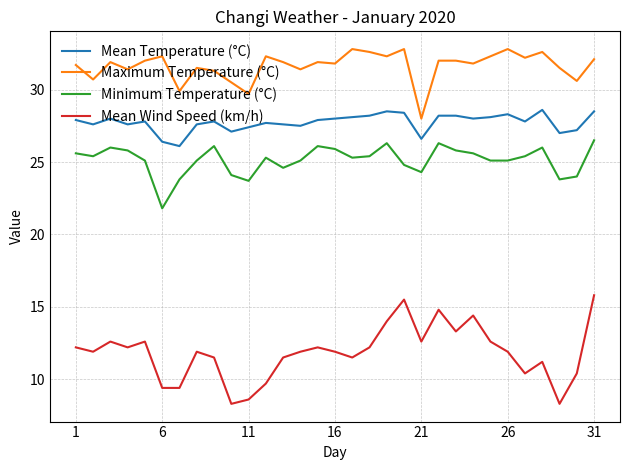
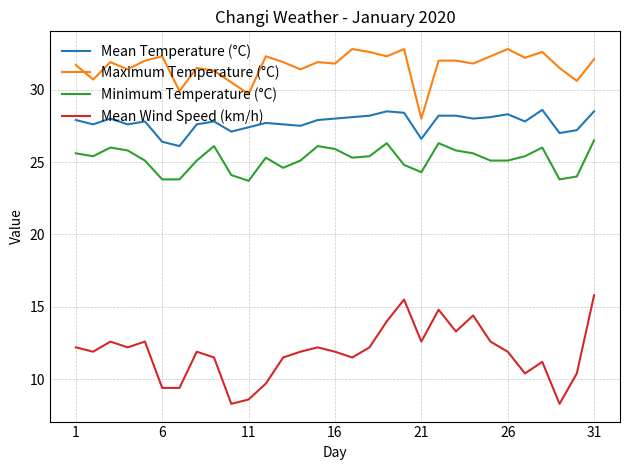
  {
    "Mean Temperature (°C)": {
      "1": 27.9,
      "6": 26.4,
      "11": 27.4,
      "16": 28.0,
      "21": 26.6,
      "26": 28.3,
      "31": 28.5
    },
    "Maximum Temperature (°C)": {
      "1": 31.7,
      "6": 32.3,
      "11": 29.7,
      "16": 31.8,
      "21": 28.0,
      "26": 32.8,
      "31": 32.1
    },
    "Minimum Temperature (°C)": {
      "1": 25.6,
-     "6": 21.8,
+     "6": 23.8,
      "11": 23.7,
      "16": 25.9,
      "21": 24.3,
      "26": 25.1,
      "31": 26.5
    },
    "Mean Wind Speed (km/h)": {
      "1": 12.2,
      "6": 9.4,
      "11": 8.6,
      "16": 11.9,
      "21": 12.6,
      "26": 11.9,
      "31": 15.8
    }
  }
